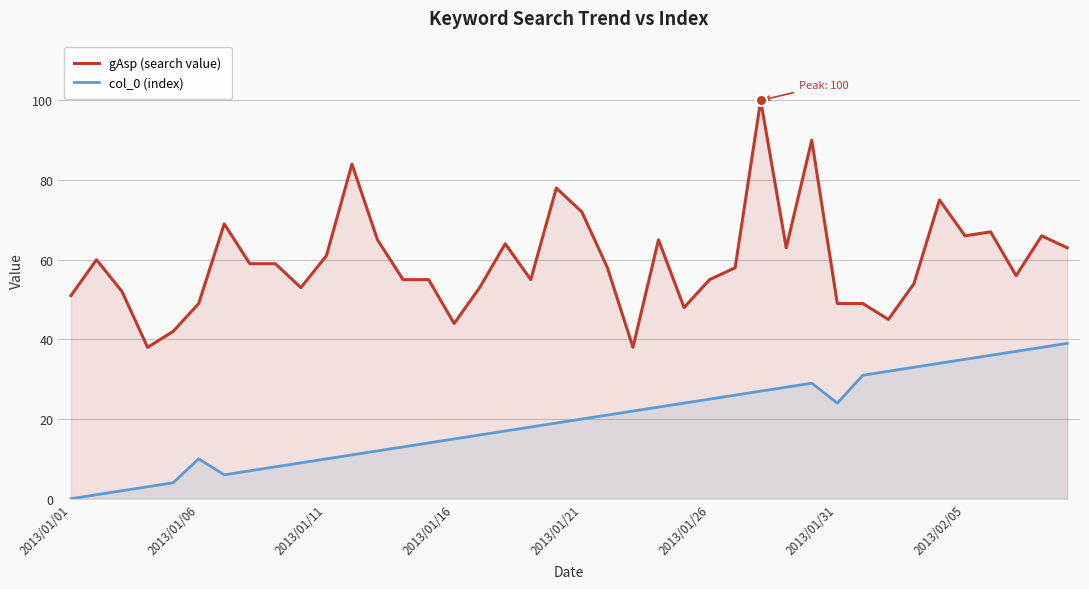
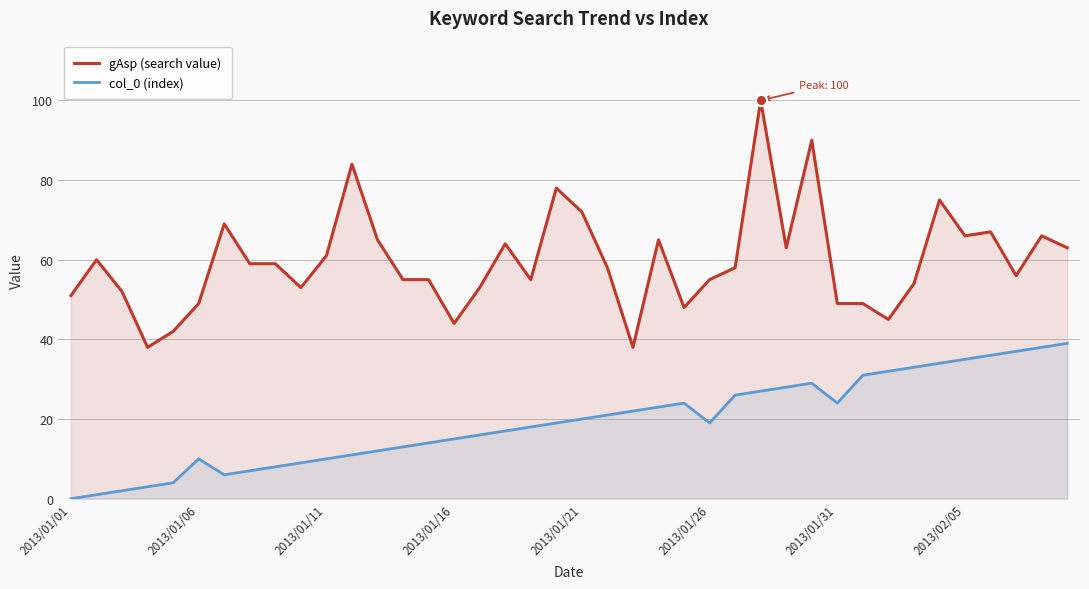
  {
    "col_0 (index)": {
      "2013/01/01": 0,
      "2013/01/06": 10,
      "2013/01/11": 10,
      "2013/01/16": 15,
      "2013/01/21": 20,
-     "2013/01/26": 25,
+     "2013/01/26": 19,
      "2013/01/31": 24,
      "2013/02/05": 35
    }
  }
